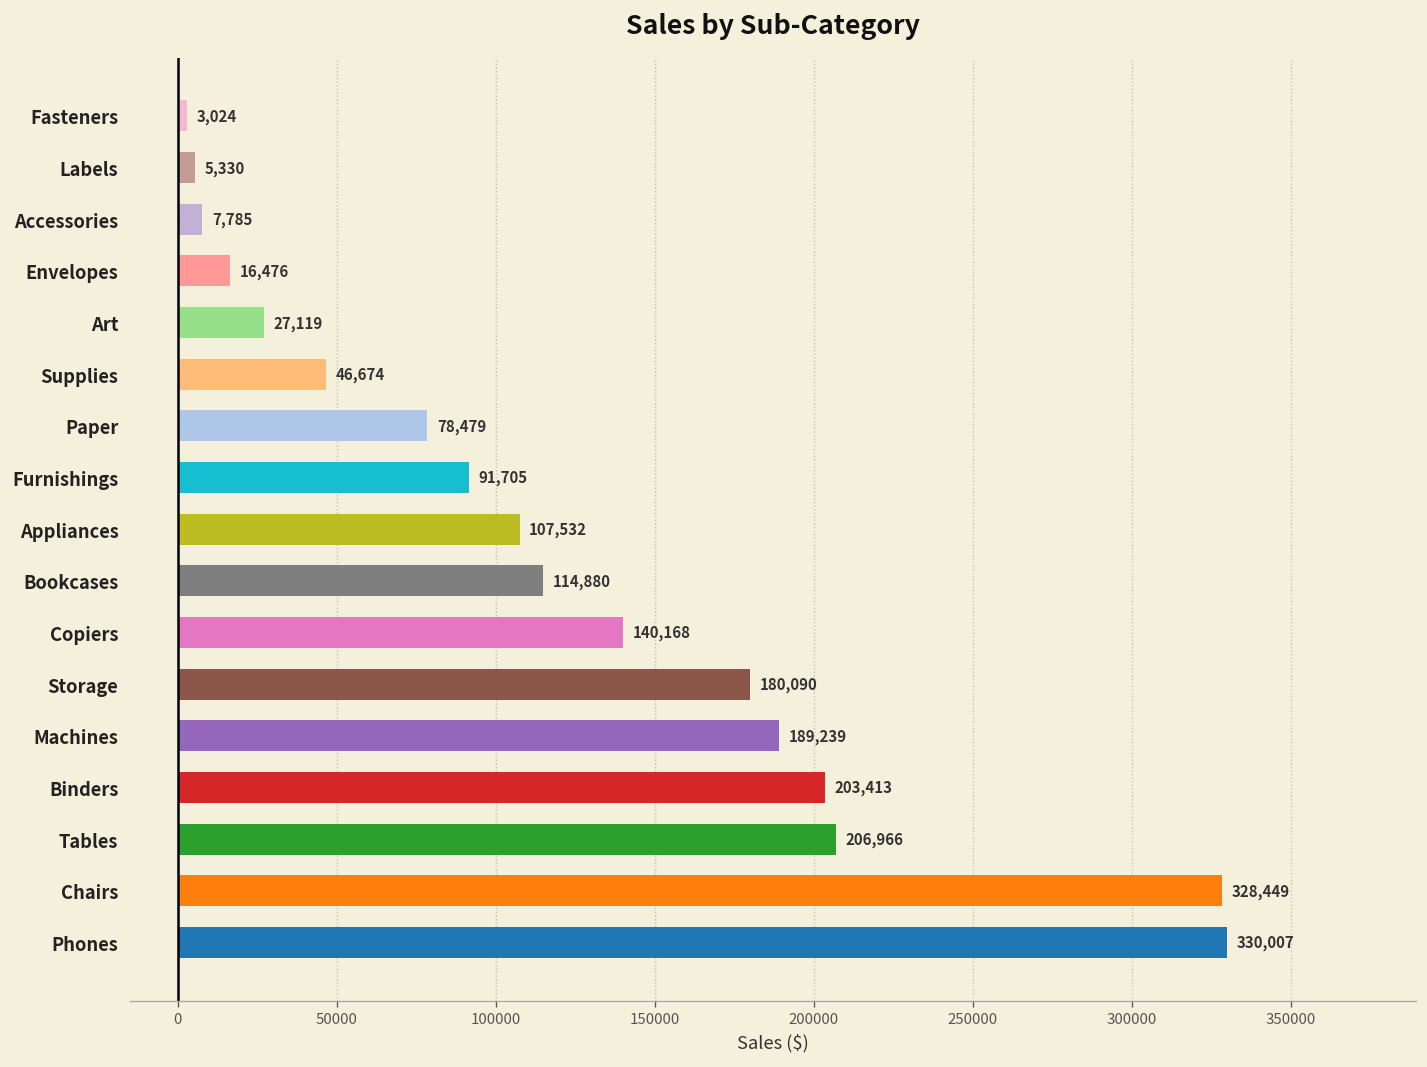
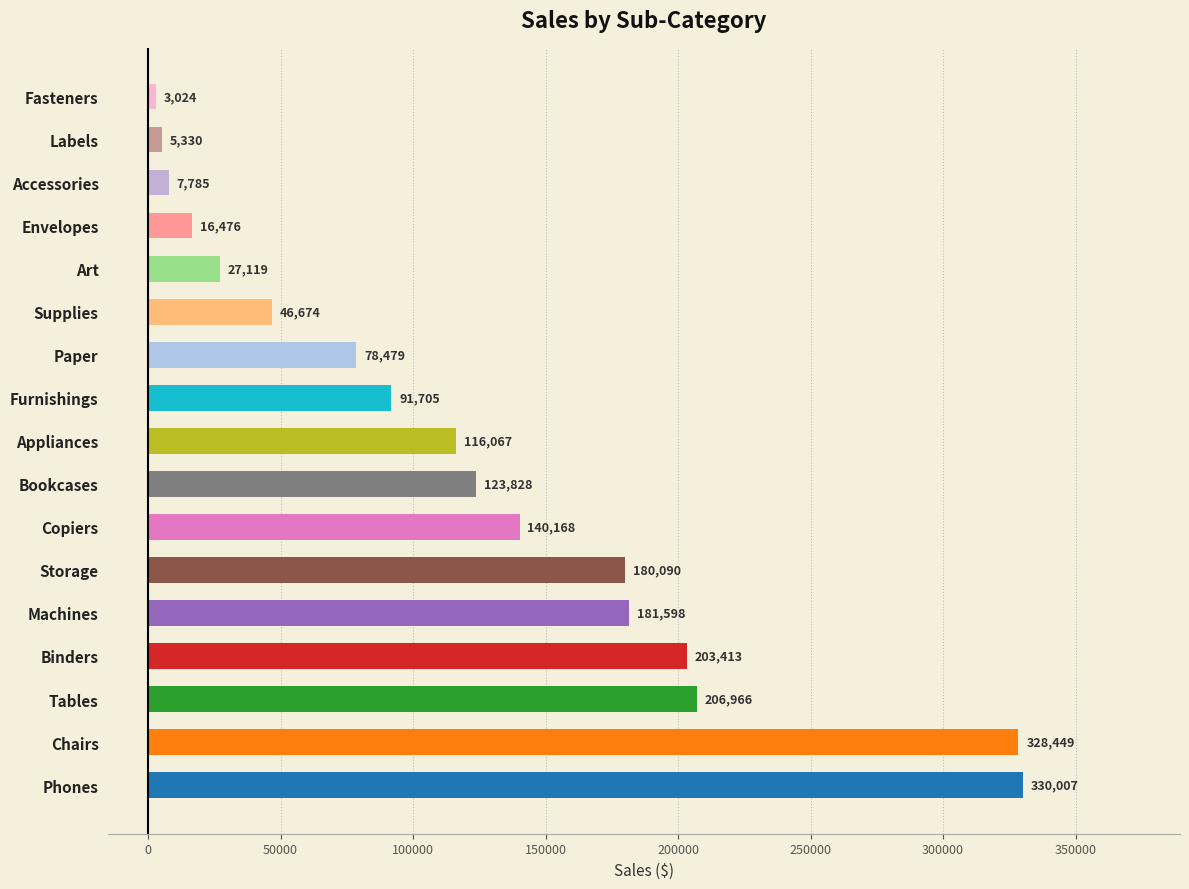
  {
    "Fasteners": "3,024",
    "Labels": "5,330",
    "Accessories": "7,785",
    "Envelopes": "16,476",
    "Art": "27,119",
    "Supplies": "46,674",
    "Paper": "78,479",
    "Furnishings": "91,705",
-   "Appliances": "107,532",
-   "Bookcases": "114,880",
+   "Appliances": "116,067",
+   "Bookcases": "123,828",
    "Copiers": "140,168",
    "Storage": "180,090",
-   "Machines": "189,239",
+   "Machines": "181,598",
    "Binders": "203,413",
    "Tables": "206,966",
    "Chairs": "328,449",
    "Phones": "330,007"
  }
